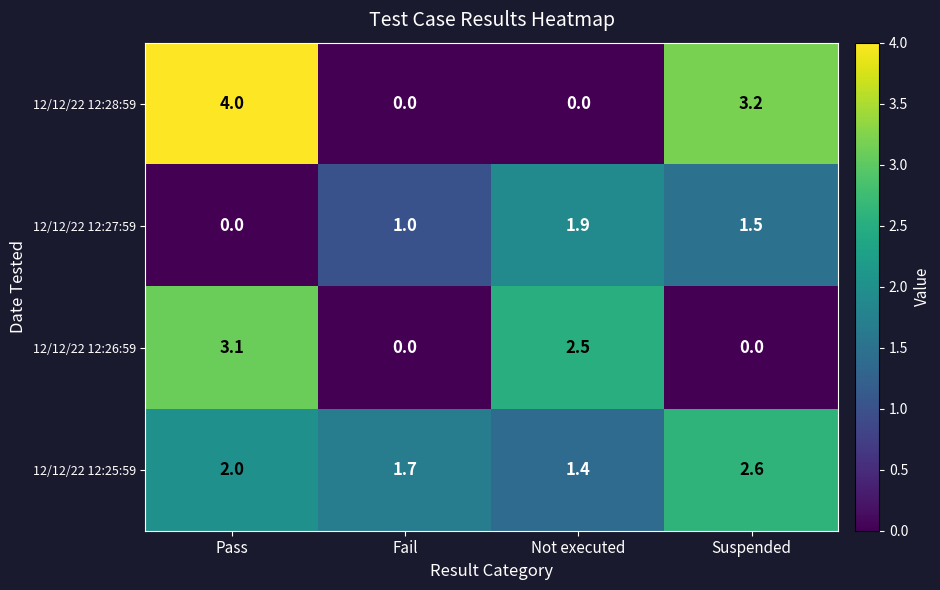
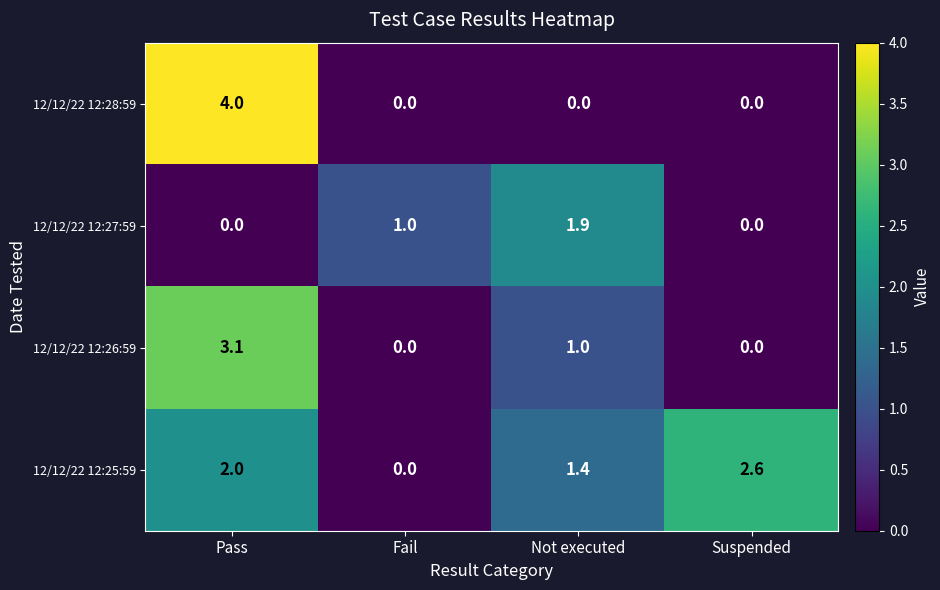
  {
    "12/12/22 12:28:59": {
      "Pass": 4.0,
      "Fail": 0.0,
      "Not executed": 0.0,
-     "Suspended": 3.2
+     "Suspended": 0.0
    },
    "12/12/22 12:27:59": {
      "Pass": 0.0,
      "Fail": 1.0,
      "Not executed": 1.9,
-     "Suspended": 1.5
+     "Suspended": 0.0
    },
    "12/12/22 12:26:59": {
      "Pass": 3.1,
      "Fail": 0.0,
-     "Not executed": 2.5,
+     "Not executed": 1.0,
      "Suspended": 0.0
    },
    "12/12/22 12:25:59": {
      "Pass": 2.0,
-     "Fail": 1.7,
+     "Fail": 0.0,
      "Not executed": 1.4,
      "Suspended": 2.6
    }
  }
